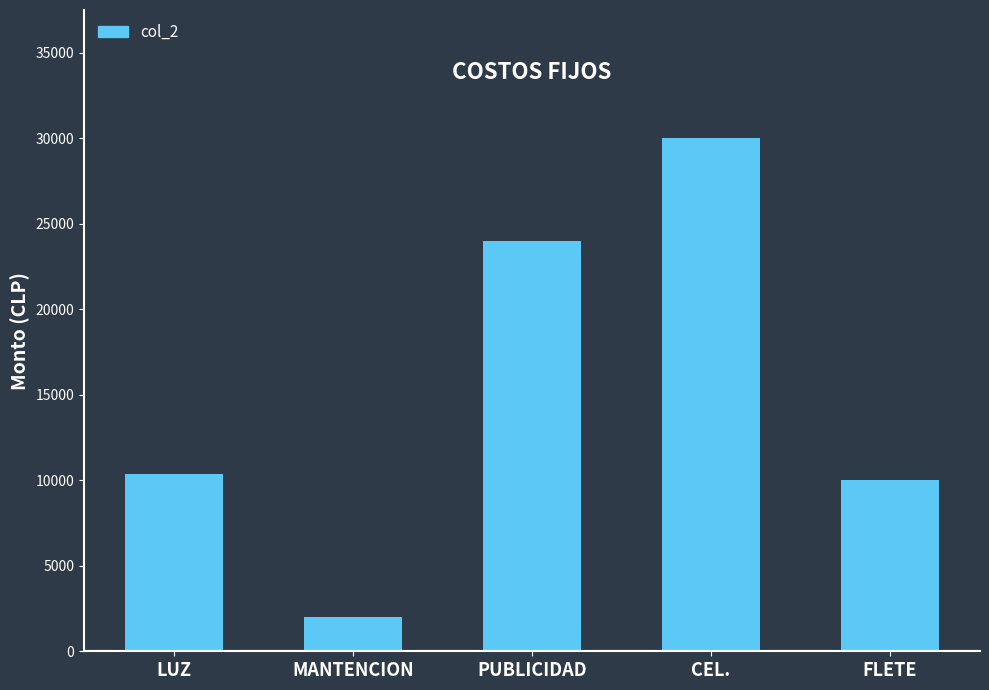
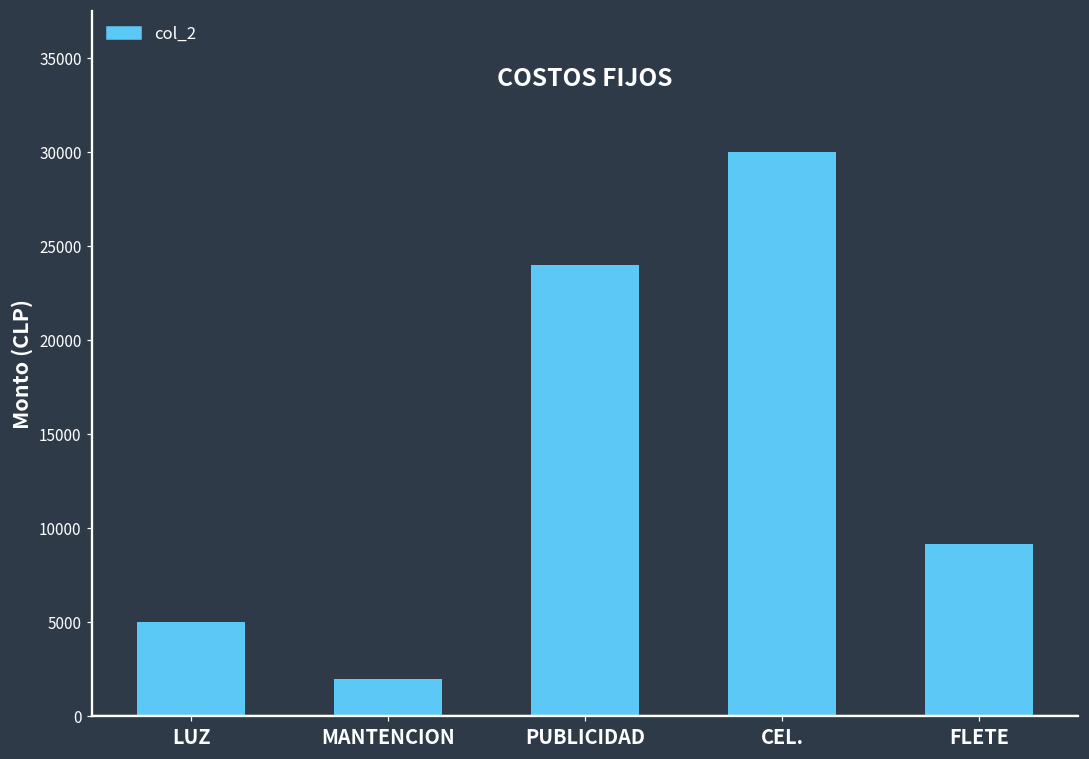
  {
-   "LUZ": 10400,
+   "LUZ": 5000,
    "MANTENCION": 2000,
    "PUBLICIDAD": 24000,
    "CEL.": 30000,
-   "FLETE": 10000
+   "FLETE": 9200
  }
